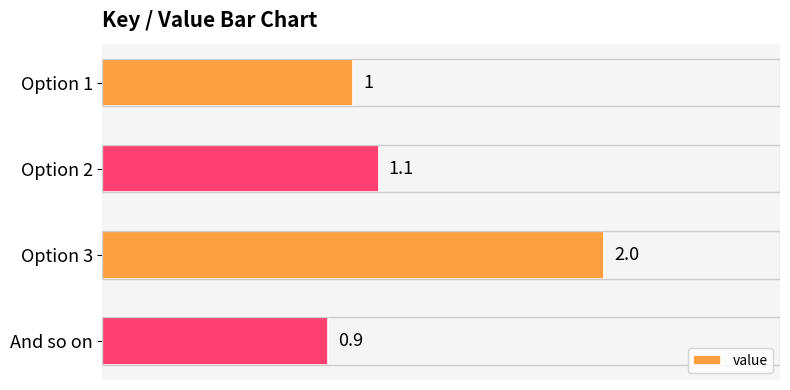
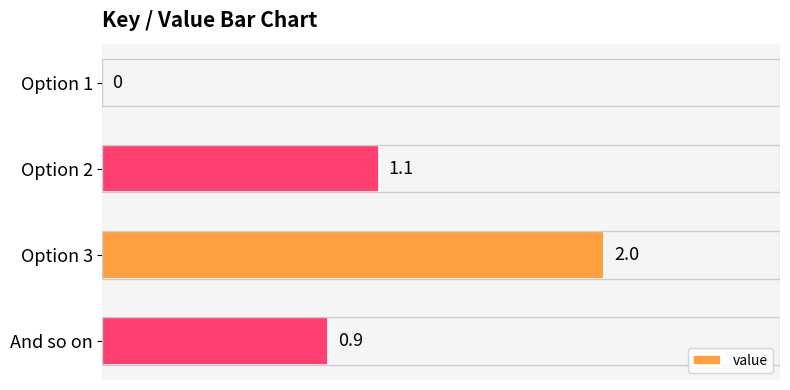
  {
-   "Option 1": 1,
+   "Option 1": 0,
    "Option 2": 1.1,
    "Option 3": 2.0,
    "And so on": 0.9
  }
